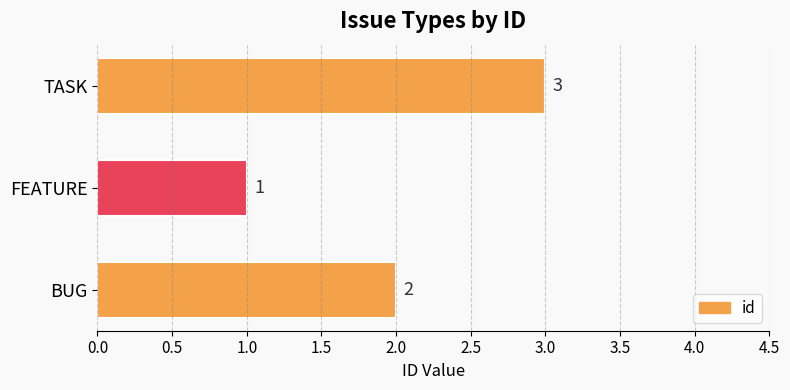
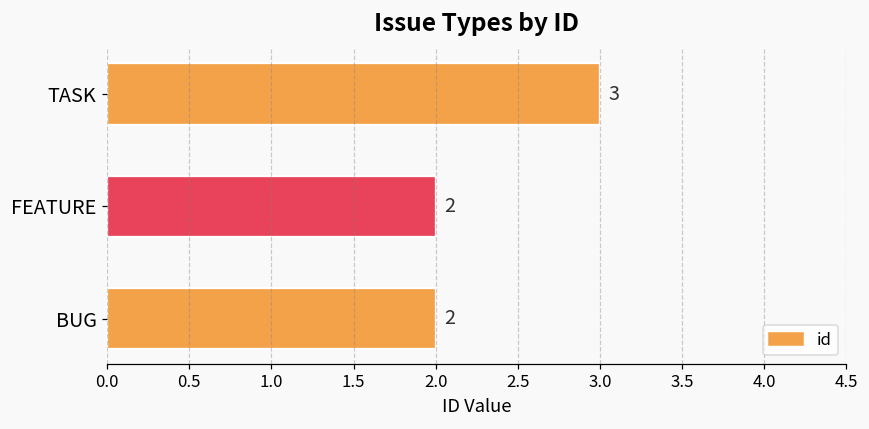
  {
    "TASK": 3,
-   "FEATURE": 1,
+   "FEATURE": 2,
    "BUG": 2
  }
